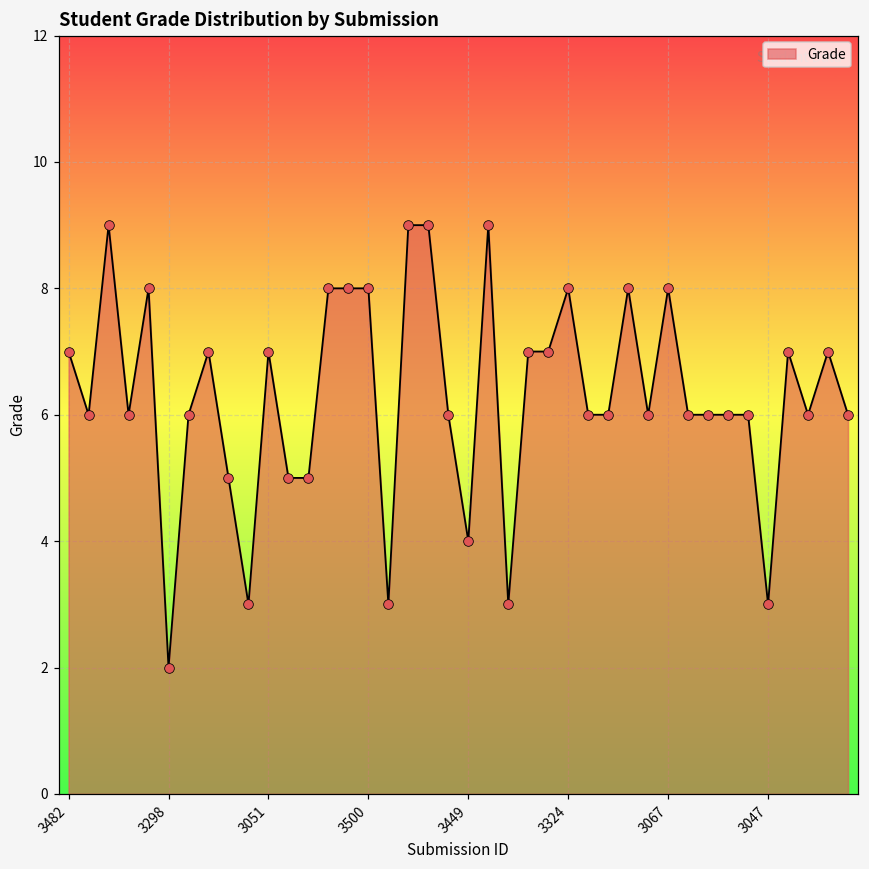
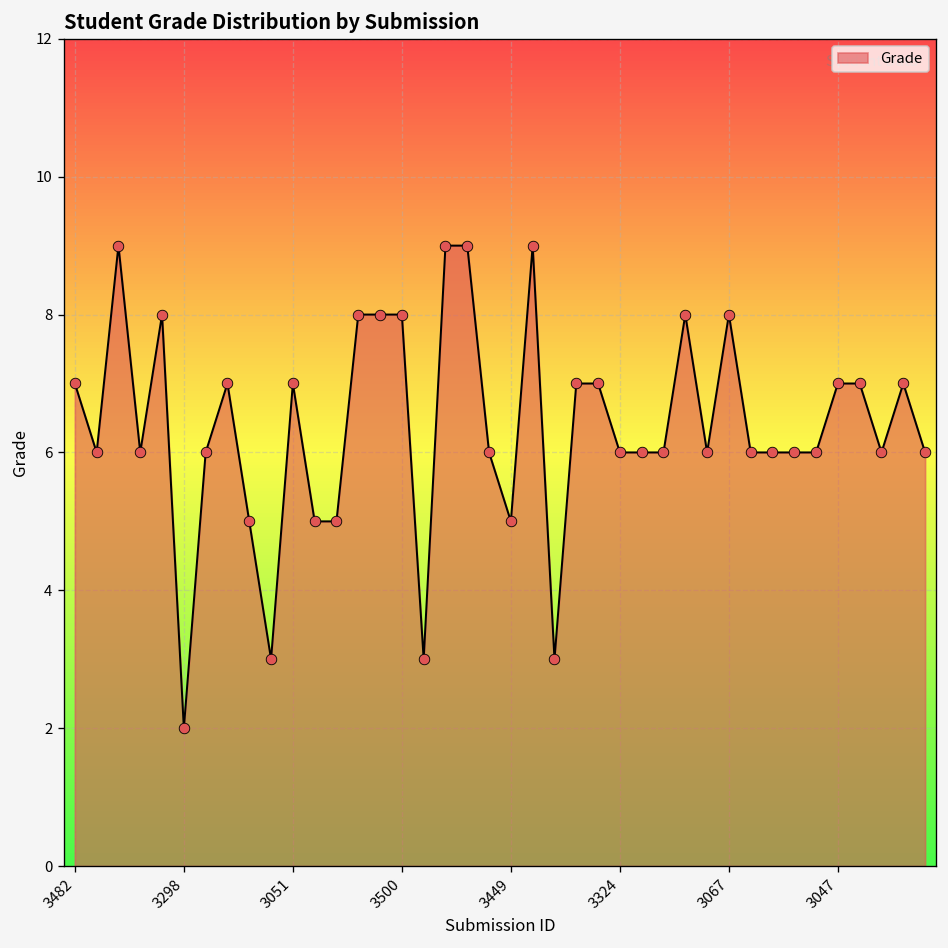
  {
    "3482": 7,
    "3298": 2,
    "3051": 7,
    "3500": 8,
-   "3449": 4,
-   "3324": 8,
+   "3449": 5,
+   "3324": 6,
    "3067": 8,
-   "3047": 3
+   "3047": 7
  }
